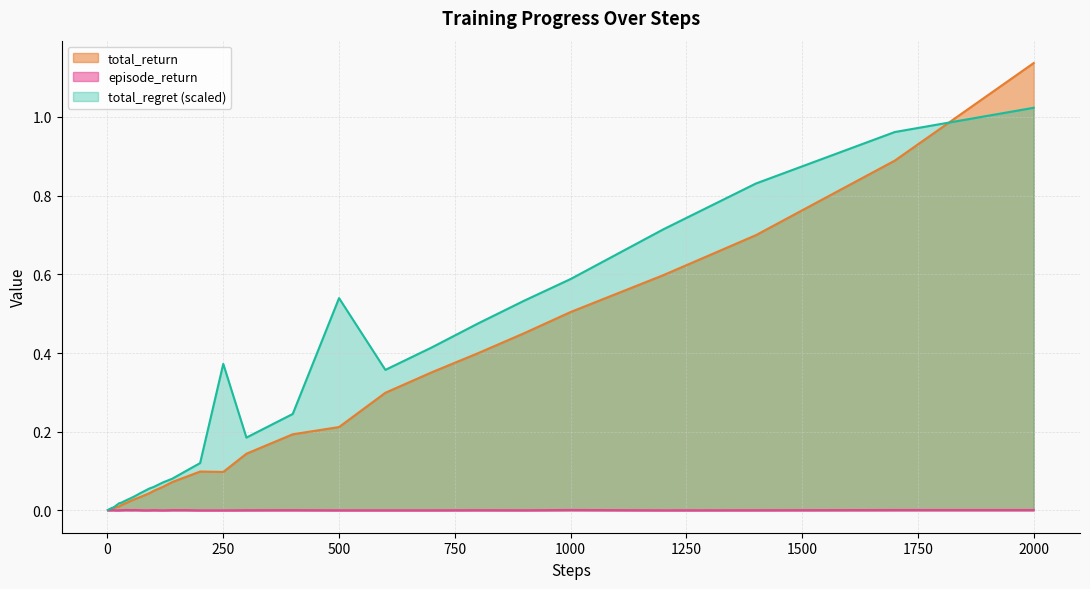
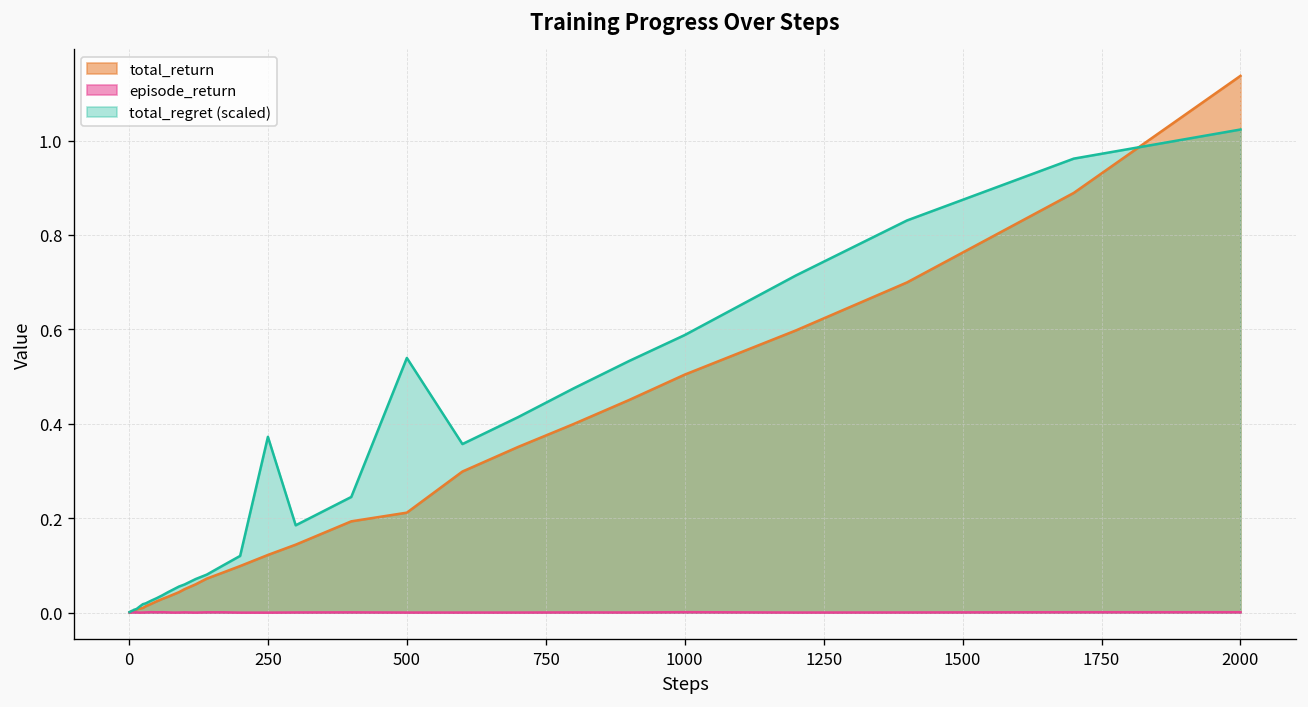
  {
    "total_return": {
-     "250": 0.10,
+     "250": 0.12,
      "500": 0.21,
      "1000": 0.50,
      "2000": 1.14
    },
    "episode_return": {
      "250": 0.00,
      "500": 0.00,
      "1000": 0.00,
      "2000": 0.00
    },
    "total_regret (scaled)": {
      "250": 0.37,
      "500": 0.54,
      "1000": 0.59,
      "2000": 1.02
    }
  }
